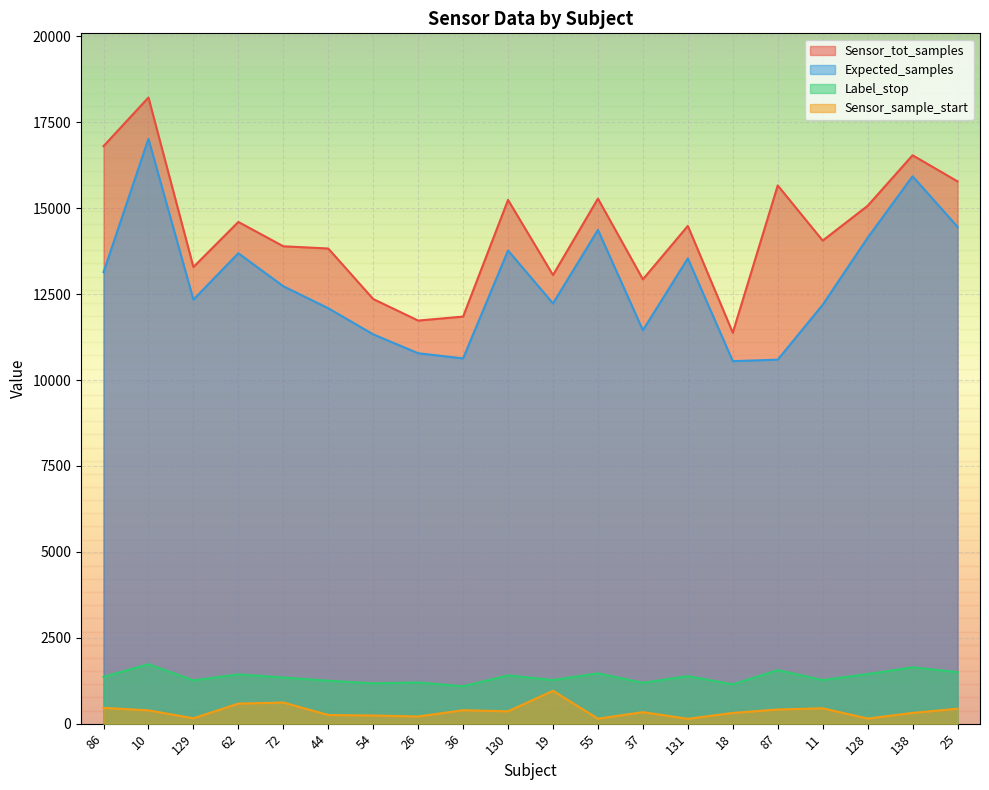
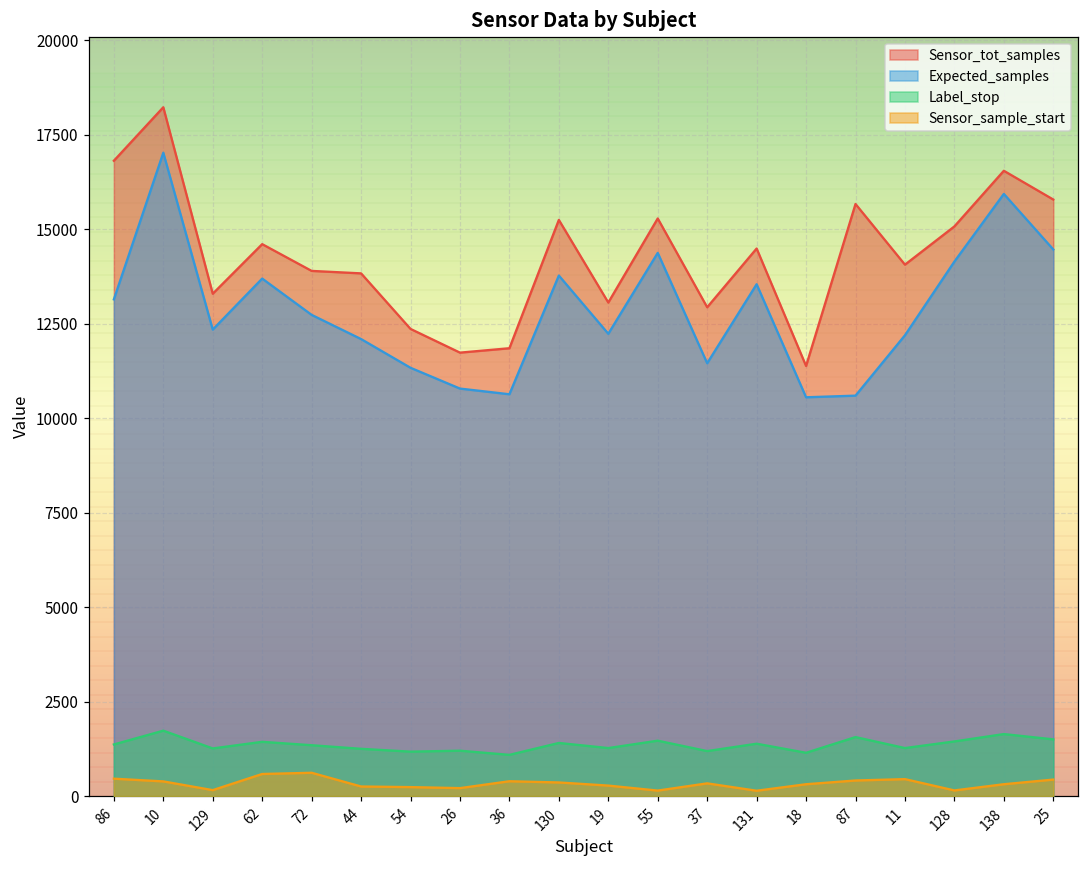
  {
    "Sensor_tot_samples": {
      "86": 16800,
      "10": 18200,
      "129": 13300,
      "62": 14600,
      "72": 13900,
      "44": 13800,
      "54": 12400,
      "26": 11700,
      "36": 11800,
      "130": 15200,
      "19": 13100,
      "55": 15300,
      "37": 12900,
      "131": 14500,
      "18": 11400,
      "87": 15700,
      "11": 14100,
      "128": 15100,
      "138": 16500,
      "25": 15800
    },
    "Expected_samples": {
      "86": 13100,
      "10": 17000,
      "129": 12300,
      "62": 13700,
      "72": 12700,
      "44": 12100,
      "54": 11300,
      "26": 10800,
      "36": 10600,
      "130": 13800,
      "19": 12200,
      "55": 14400,
      "37": 11500,
      "131": 13500,
      "18": 10600,
      "87": 10600,
      "11": 12200,
      "128": 14100,
      "138": 15900,
      "25": 14500
    },
    "Label_stop": {
      "86": 1400,
      "10": 1700,
      "129": 1300,
      "62": 1400,
      "72": 1300,
      "44": 1300,
      "54": 1200,
      "26": 1200,
      "36": 1100,
      "130": 1400,
      "19": 1300,
      "55": 1500,
      "37": 1200,
      "131": 1400,
      "18": 1100,
      "87": 1600,
      "11": 1300,
      "128": 1400,
      "138": 1600,
      "25": 1500
    },
    "Sensor_sample_start": {
      "86": 500,
      "10": 400,
      "129": 200,
      "62": 600,
      "72": 600,
      "44": 300,
      "54": 200,
      "26": 200,
      "36": 400,
      "130": 400,
-     "19": 1000,
+     "19": 300,
      "55": 100,
      "37": 300,
      "131": 100,
      "18": 300,
      "87": 400,
      "11": 400,
      "128": 100,
      "138": 300,
      "25": 400
    }
  }
